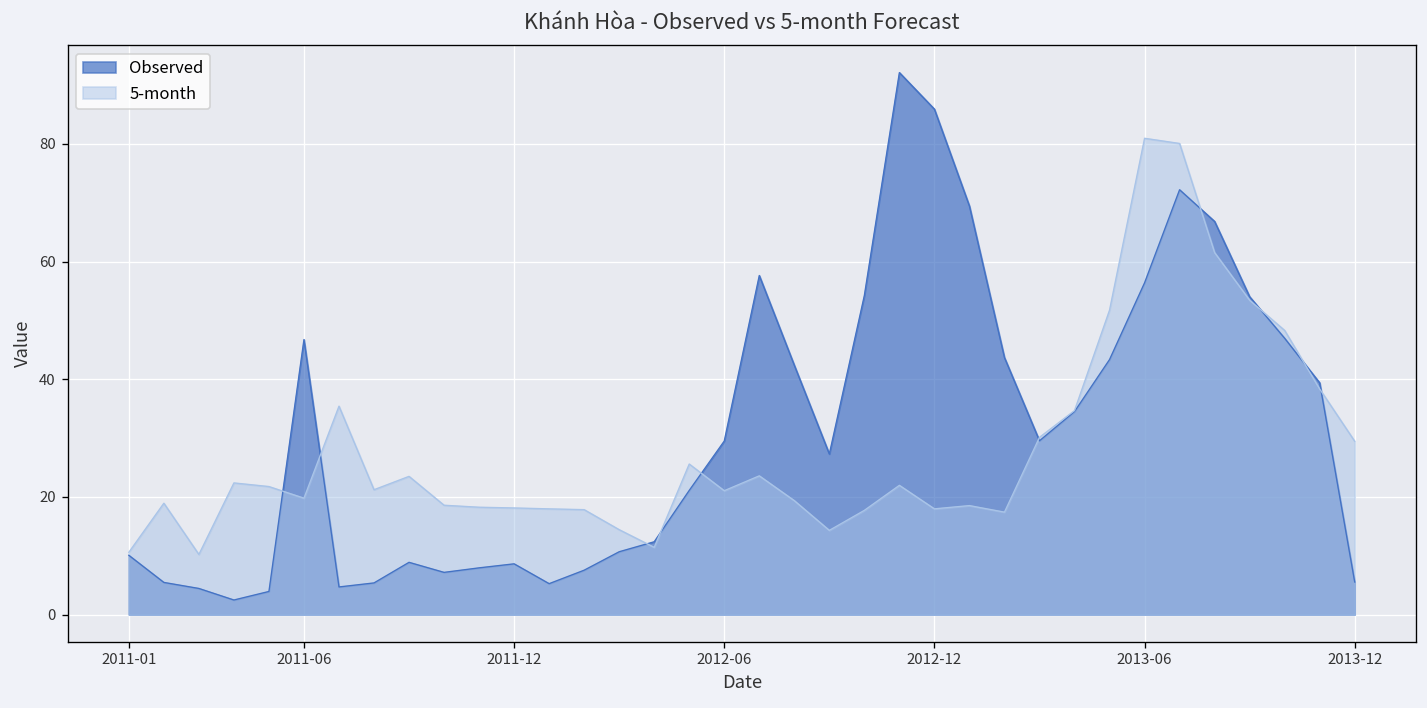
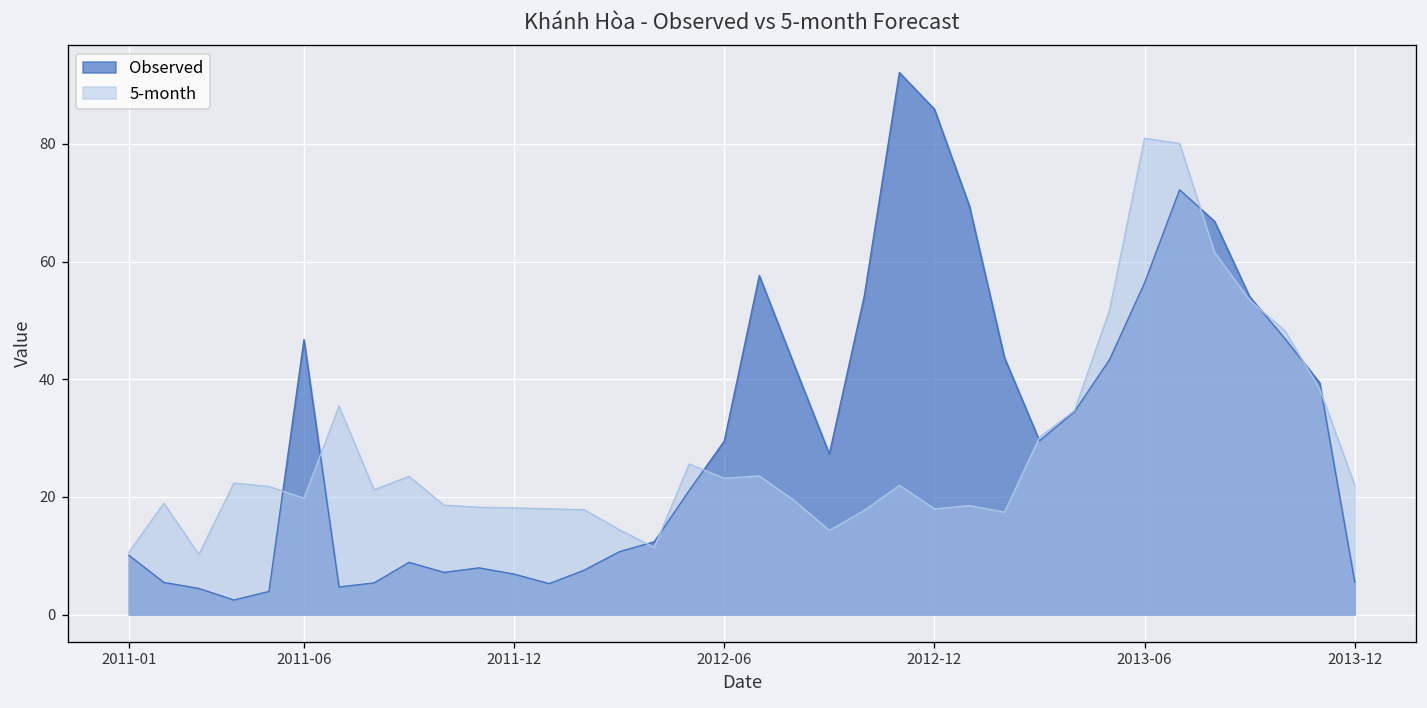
  {
    "Observed": {
      "2011-06": 47,
-     "2011-12": 9,
+     "2011-12": 7,
      "2012-06": 29,
      "2012-12": 86,
      "2013-06": 56,
      "2013-12": 6
    },
    "5-month": {
      "2011-06": 20,
      "2011-12": 18,
-     "2012-06": 21,
+     "2012-06": 23,
      "2012-12": 18,
      "2013-06": 81,
-     "2013-12": 29
+     "2013-12": 22
    }
  }
